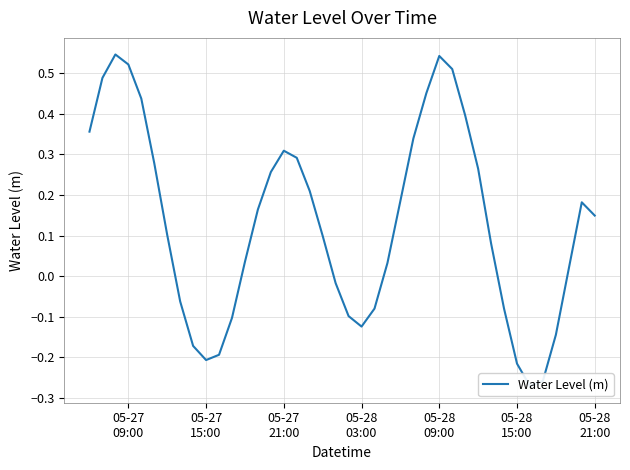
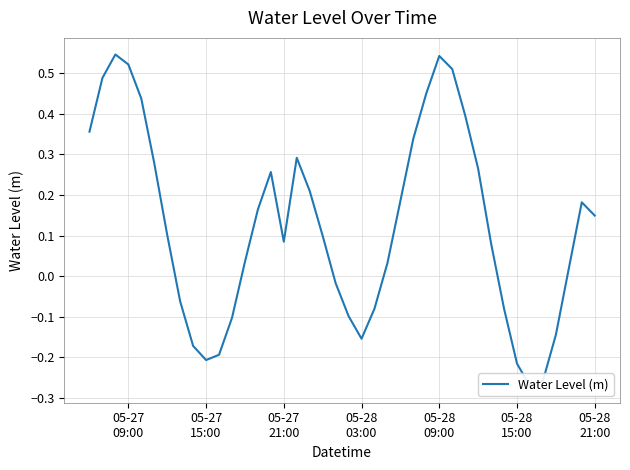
  {
    "05-27 09:00": 0.52,
    "05-27 15:00": -0.21,
-   "05-27 21:00": 0.31,
-   "05-28 03:00": -0.12,
+   "05-27 21:00": 0.09,
+   "05-28 03:00": -0.15,
    "05-28 09:00": 0.54,
    "05-28 15:00": -0.22,
    "05-28 21:00": 0.15
  }
